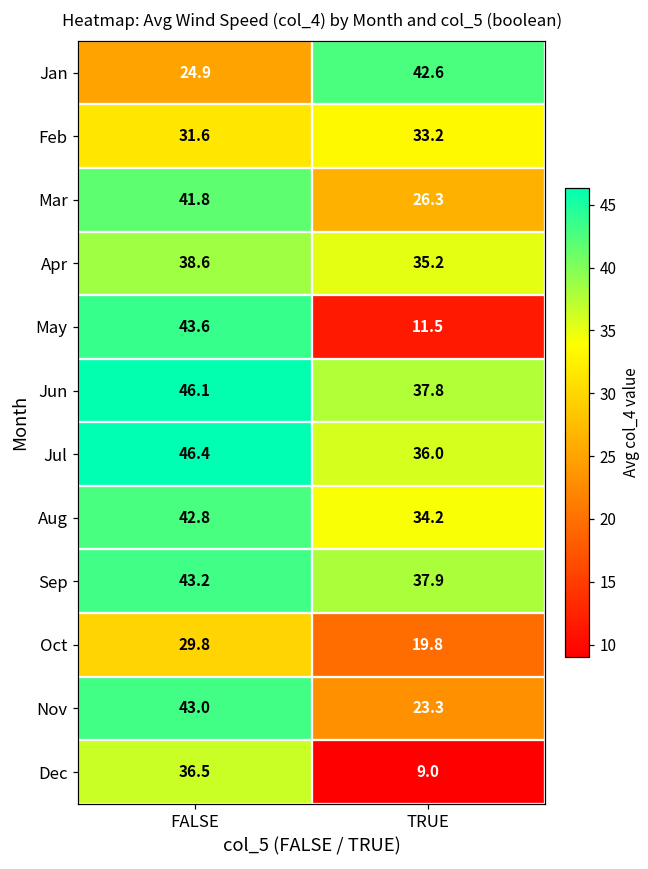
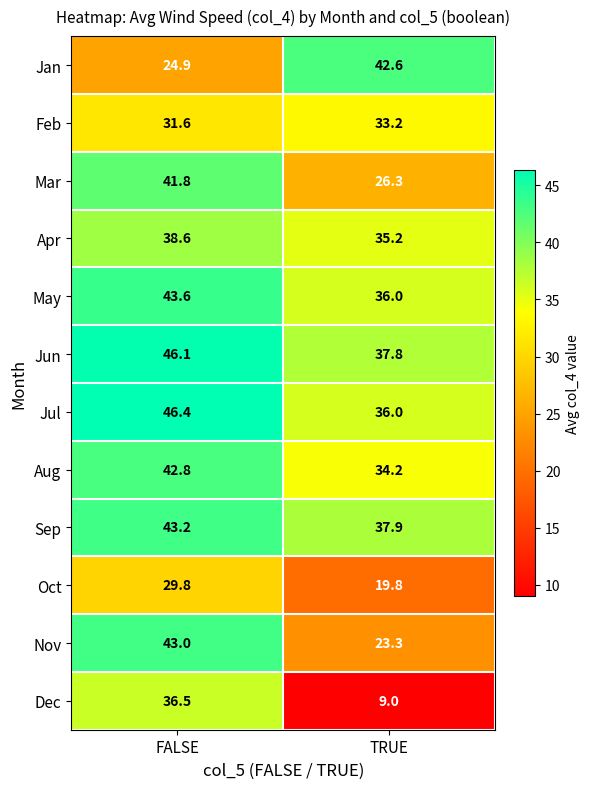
  {
    "Jan": {
      "FALSE": 24.9,
      "TRUE": 42.6
    },
    "Feb": {
      "FALSE": 31.6,
      "TRUE": 33.2
    },
    "Mar": {
      "FALSE": 41.8,
      "TRUE": 26.3
    },
    "Apr": {
      "FALSE": 38.6,
      "TRUE": 35.2
    },
    "May": {
      "FALSE": 43.6,
-     "TRUE": 11.5
+     "TRUE": 36.0
    },
    "Jun": {
      "FALSE": 46.1,
      "TRUE": 37.8
    },
    "Jul": {
      "FALSE": 46.4,
      "TRUE": 36.0
    },
    "Aug": {
      "FALSE": 42.8,
      "TRUE": 34.2
    },
    "Sep": {
      "FALSE": 43.2,
      "TRUE": 37.9
    },
    "Oct": {
      "FALSE": 29.8,
      "TRUE": 19.8
    },
    "Nov": {
      "FALSE": 43.0,
      "TRUE": 23.3
    },
    "Dec": {
      "FALSE": 36.5,
      "TRUE": 9.0
    }
  }
